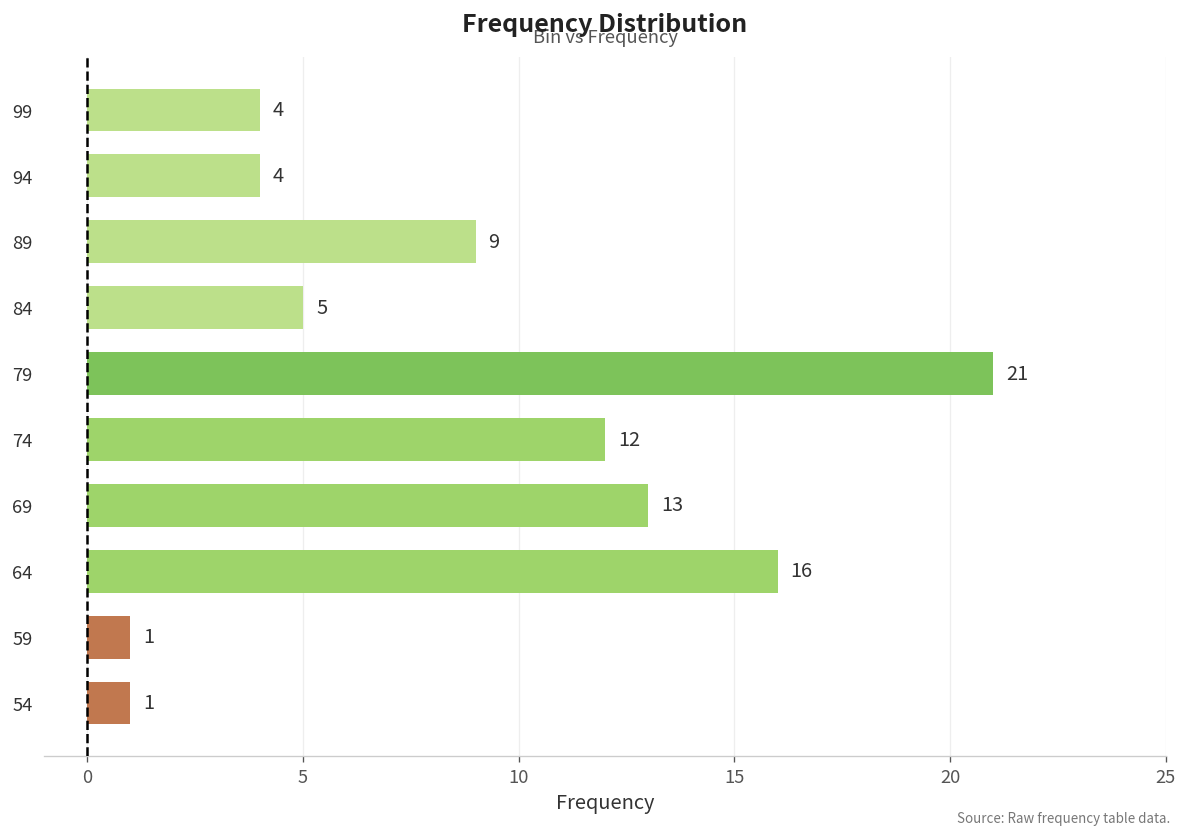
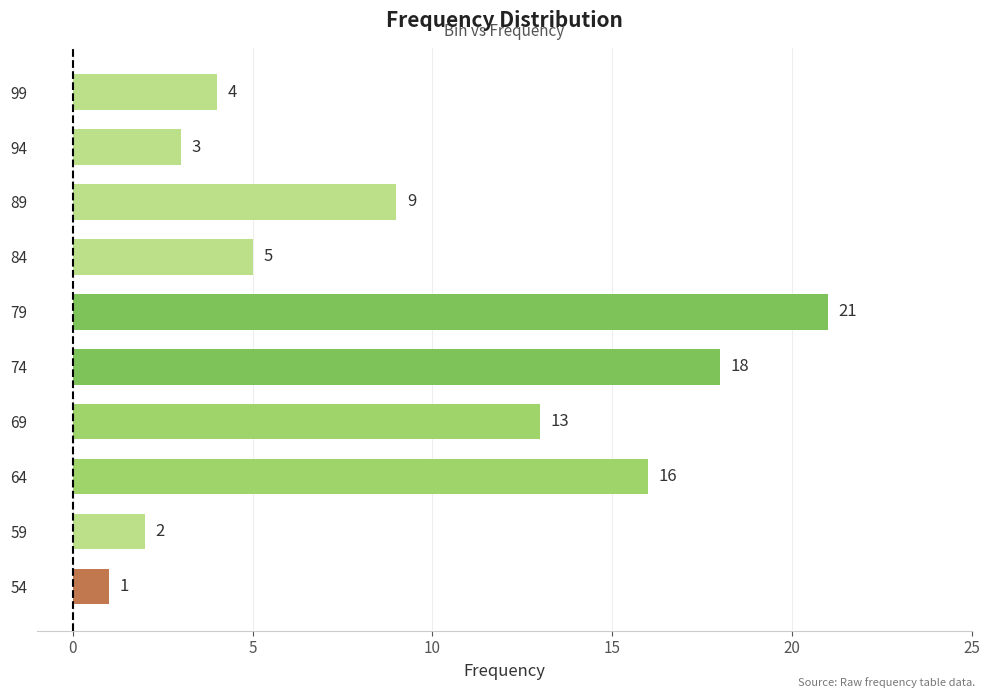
  {
    "99": 4,
-   "94": 4,
+   "94": 3,
    "89": 9,
    "84": 5,
    "79": 21,
-   "74": 12,
+   "74": 18,
    "69": 13,
    "64": 16,
-   "59": 1,
+   "59": 2,
    "54": 1
  }
